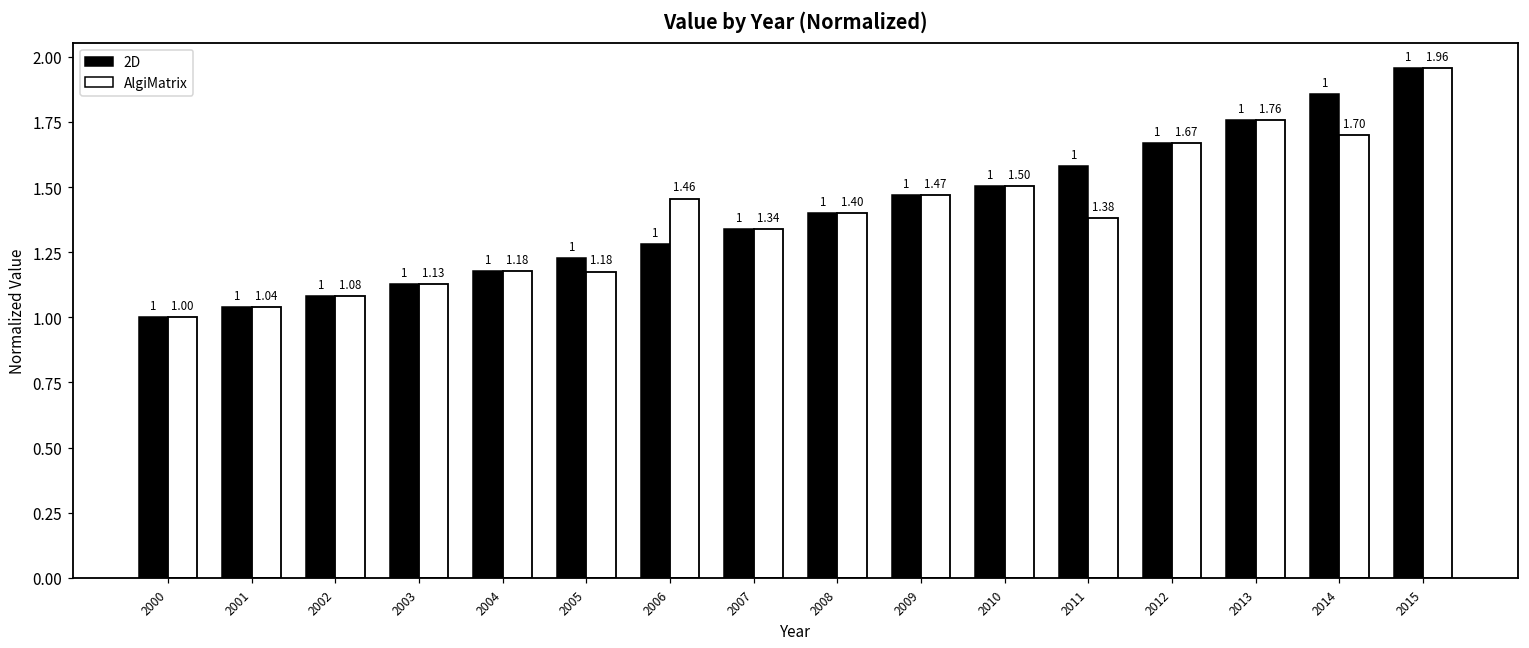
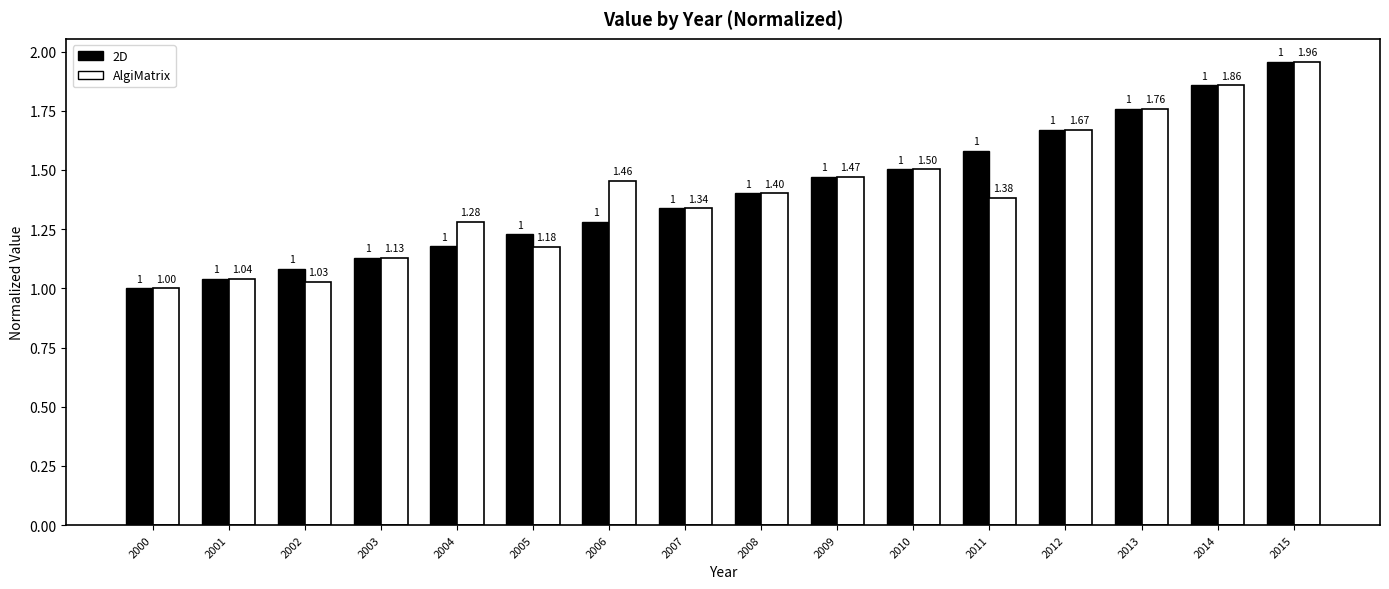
  {
    "2D": {
      "2000": 1,
      "2001": 1,
      "2002": 1,
      "2003": 1,
      "2004": 1,
      "2005": 1,
      "2006": 1,
      "2007": 1,
      "2008": 1,
      "2009": 1
    },
    "AlgiMatrix": {
      "2000": 1.00,
      "2001": 1.04,
-     "2002": 1.08,
+     "2002": 1.03,
      "2003": 1.13,
-     "2004": 1.18,
+     "2004": 1.28,
      "2005": 1.18,
      "2006": 1.46,
      "2007": 1.34,
      "2008": 1.40,
      "2009": 1.47,
      "2010": 1.50,
      "2011": 1.38,
      "2012": 1.67,
      "2013": 1.76,
-     "2014": 1.70,
+     "2014": 1.86,
      "2015": 1.96
    }
  }
